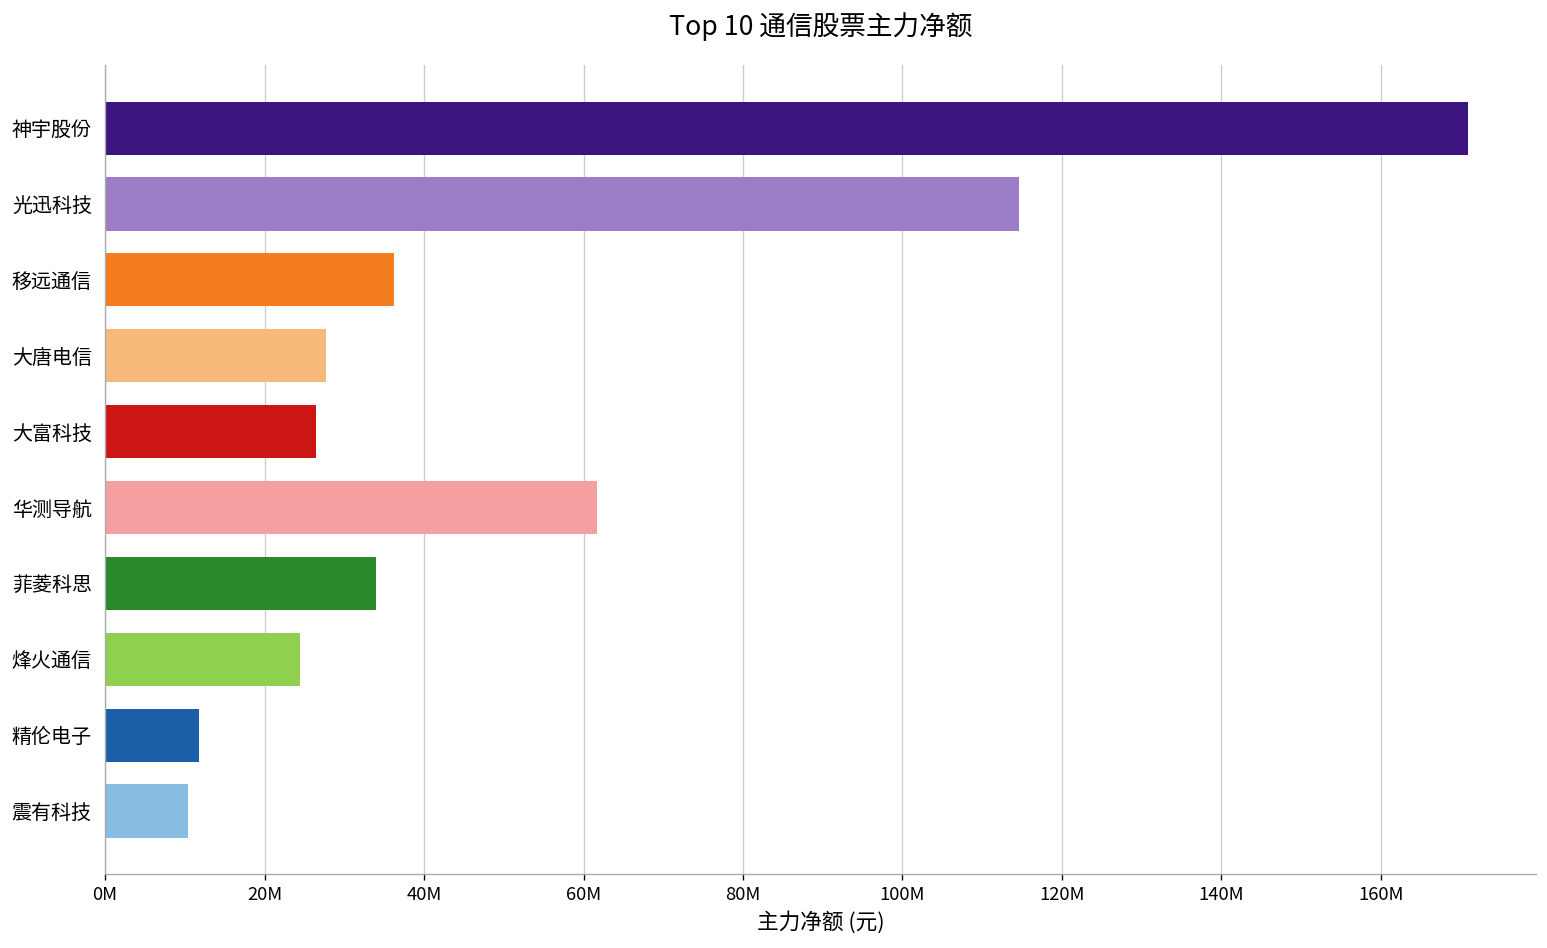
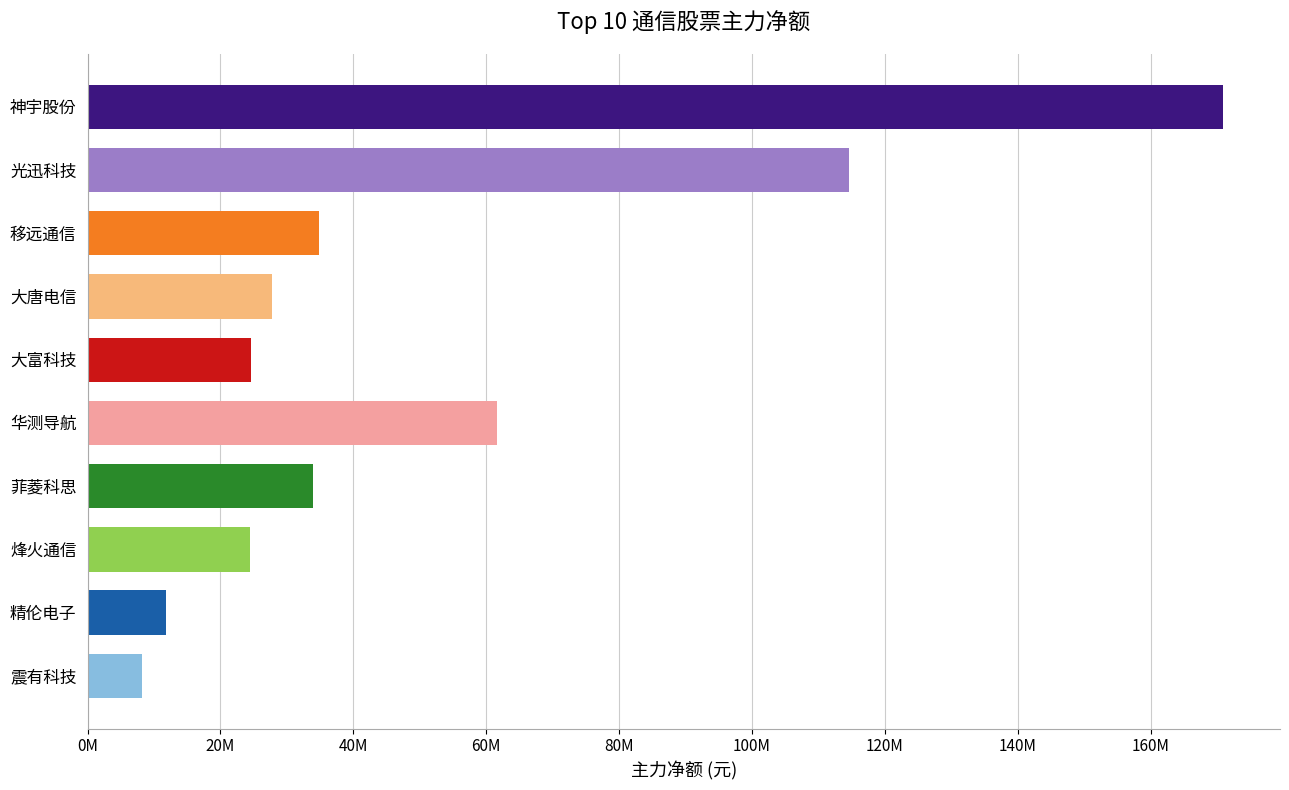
  {
    "神宇股份": 171000000,
    "光迅科技": 115000000,
-   "移远通信": 36000000,
+   "移远通信": 35000000,
    "大唐电信": 28000000,
-   "大富科技": 26000000,
+   "大富科技": 25000000,
    "华测导航": 62000000,
    "菲菱科思": 34000000,
    "烽火通信": 24000000,
    "精伦电子": 12000000,
-   "震有科技": 10000000
+   "震有科技": 8000000
  }
